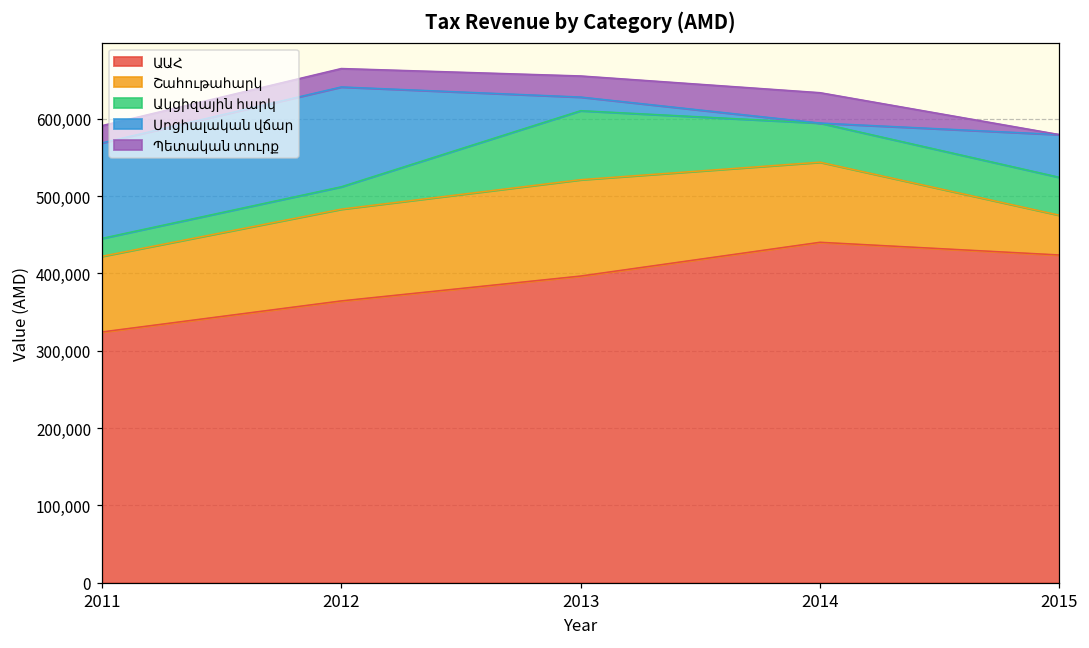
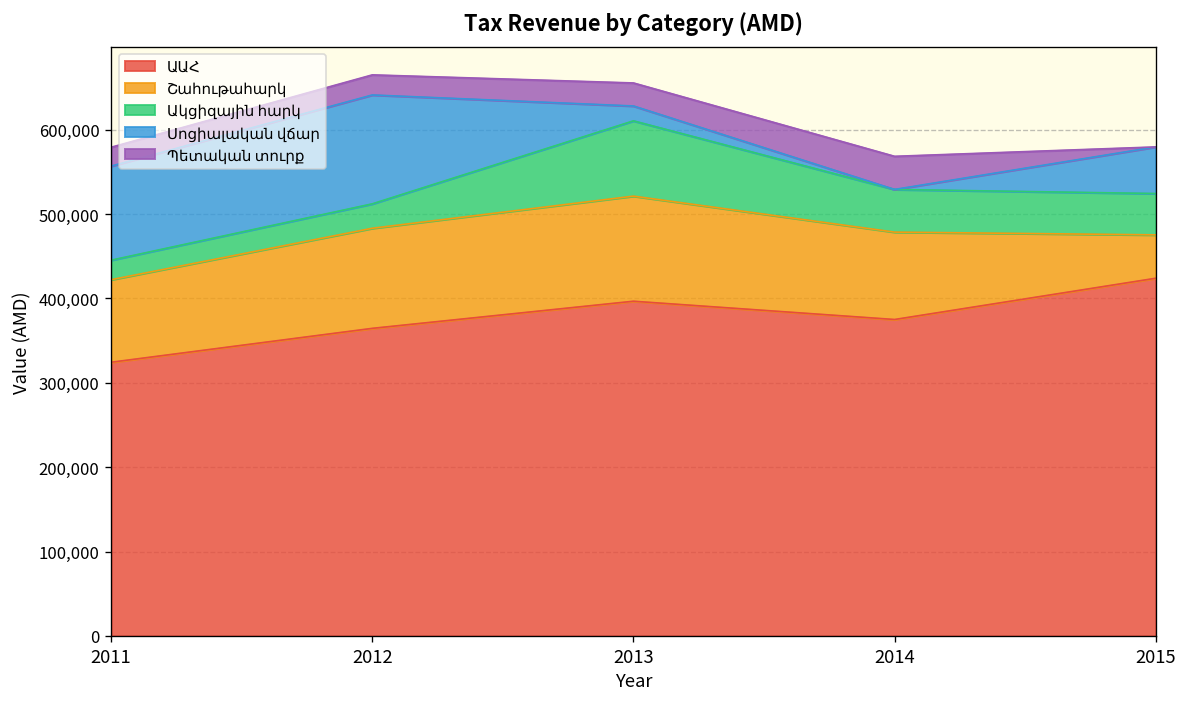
  {
    "ԱԱՀ": {
      "2011": "320,000",
      "2012": "360,000",
      "2013": "400,000",
-     "2014": "440,000",
+     "2014": "380,000",
      "2015": "420,000"
    },
    "Շահութահարկ": {
      "2011": "100,000",
      "2012": "120,000",
      "2013": "120,000",
      "2014": "100,000",
      "2015": "50,000"
    },
    "Ակցիզային հարկ": {
      "2011": "20,000",
      "2012": "30,000",
      "2013": "90,000",
      "2015": "50,000"
    },
    "Սոցիալական վճար": {
-     "2011": "120,000",
+     "2011": "110,000",
      "2012": "130,000",
      "2013": "20,000"
    },
    "Պետական տուրք": {
      "2011": "20,000",
      "2012": "20,000",
      "2013": "30,000",
      "2014": "40,000"
    }
  }
